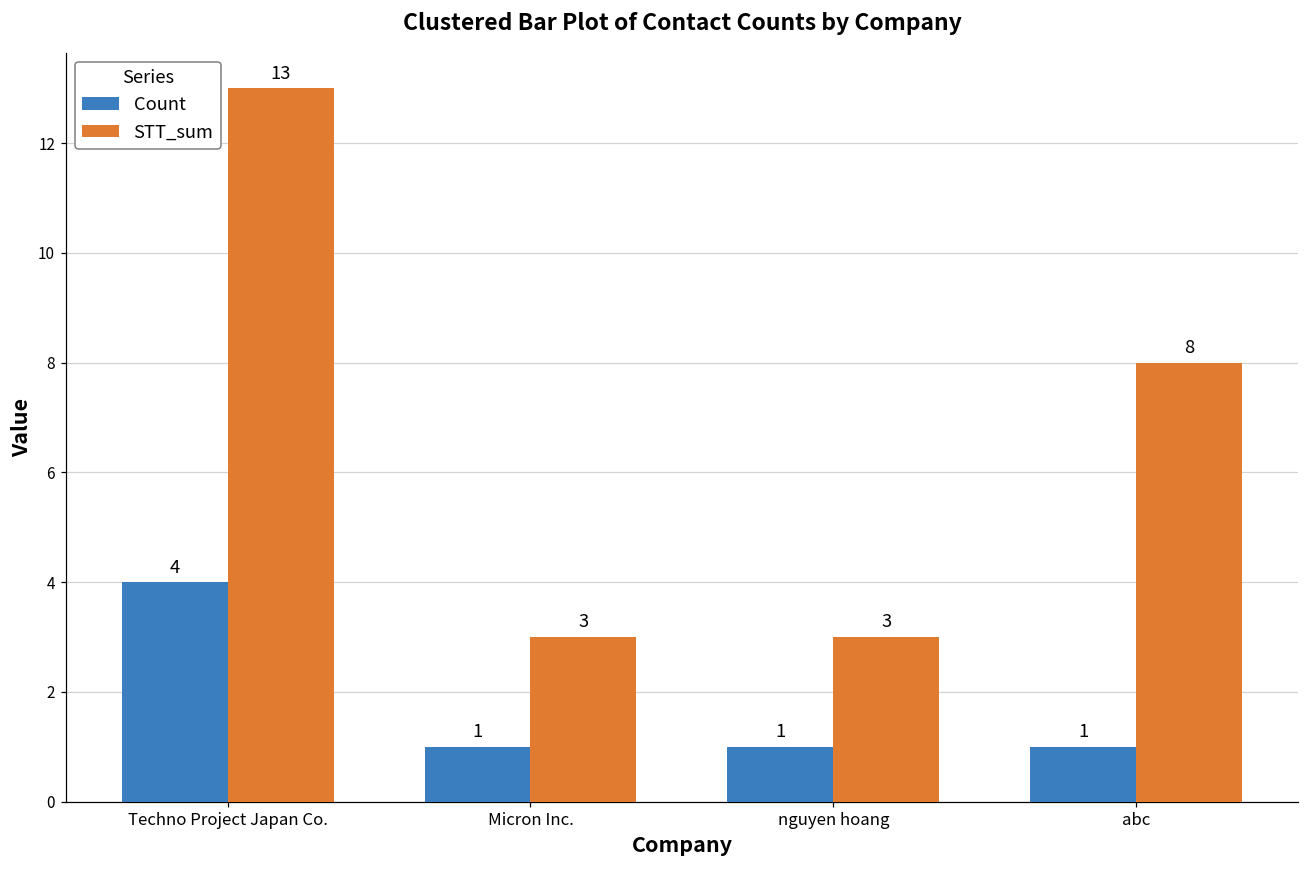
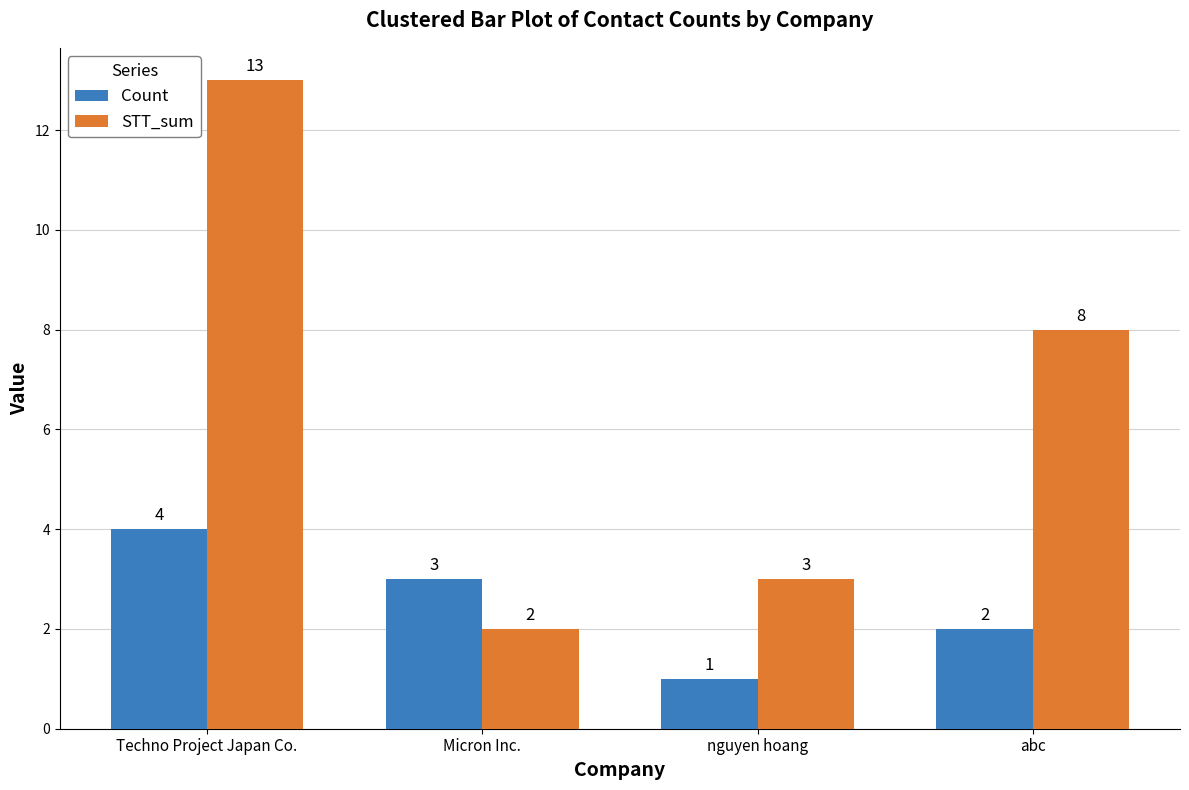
  {
    "Count": {
      "Techno Project Japan Co.": 4,
-     "Micron Inc.": 1,
+     "Micron Inc.": 3,
      "nguyen hoang": 1,
-     "abc": 1
+     "abc": 2
    },
    "STT_sum": {
      "Techno Project Japan Co.": 13,
-     "Micron Inc.": 3,
+     "Micron Inc.": 2,
      "nguyen hoang": 3,
      "abc": 8
    }
  }
